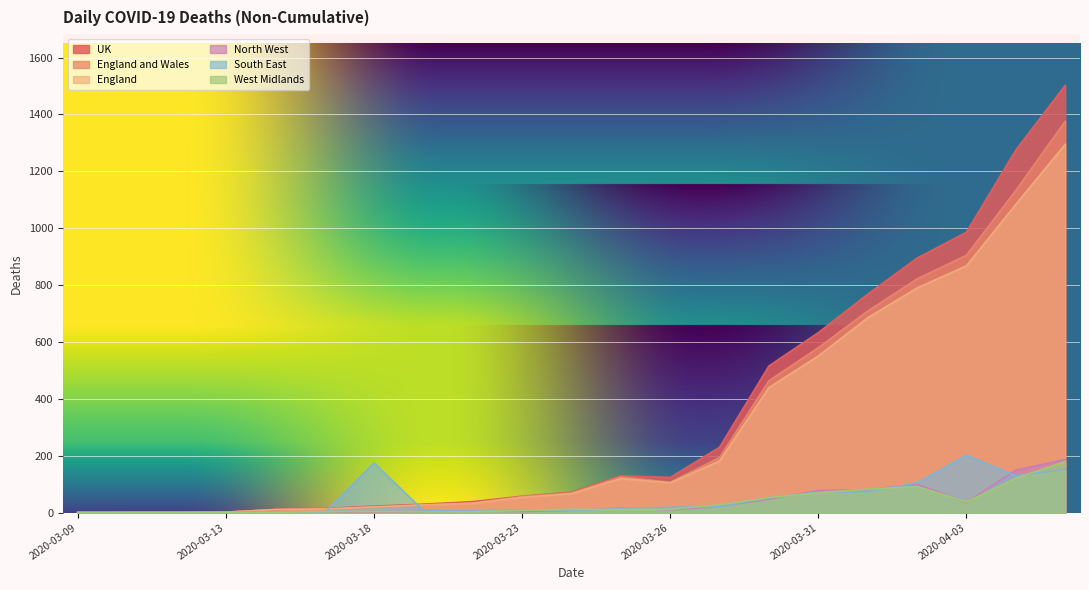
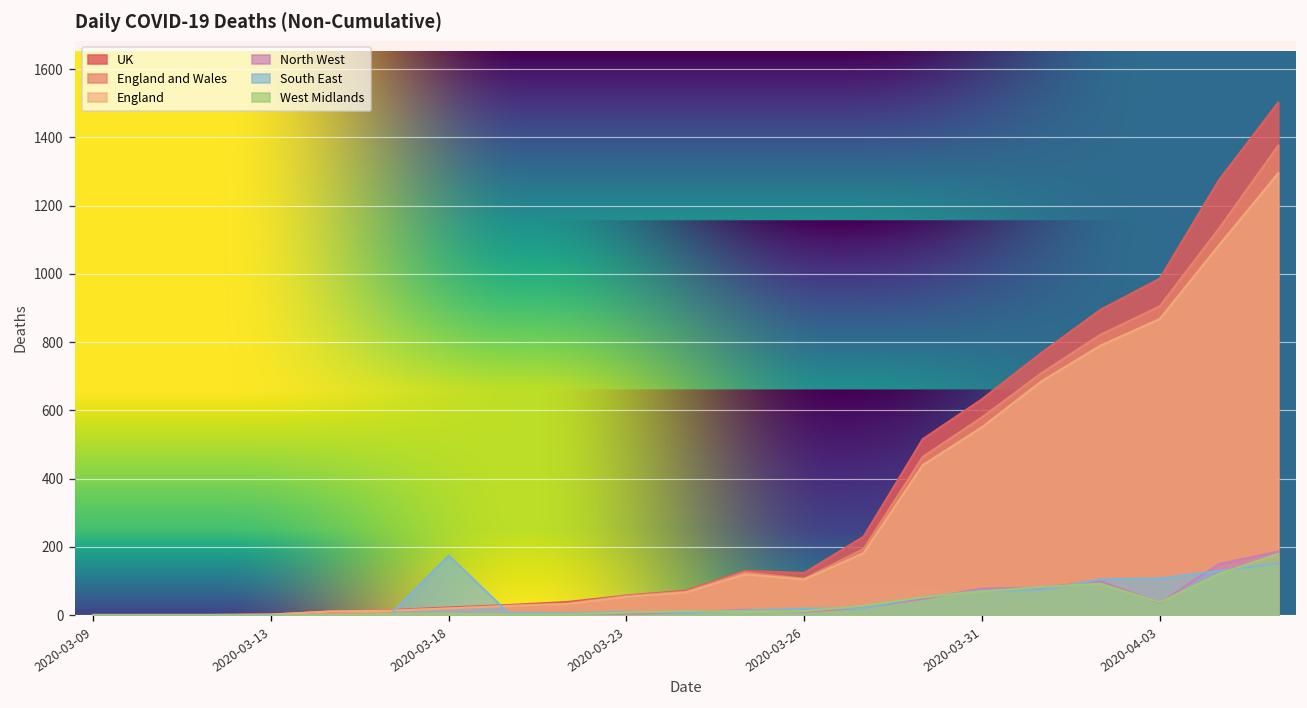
  {
    "South East": {
      "2020-03-18": 180,
-     "2020-04-03": 200
+     "2020-04-03": 110
    }
  }
